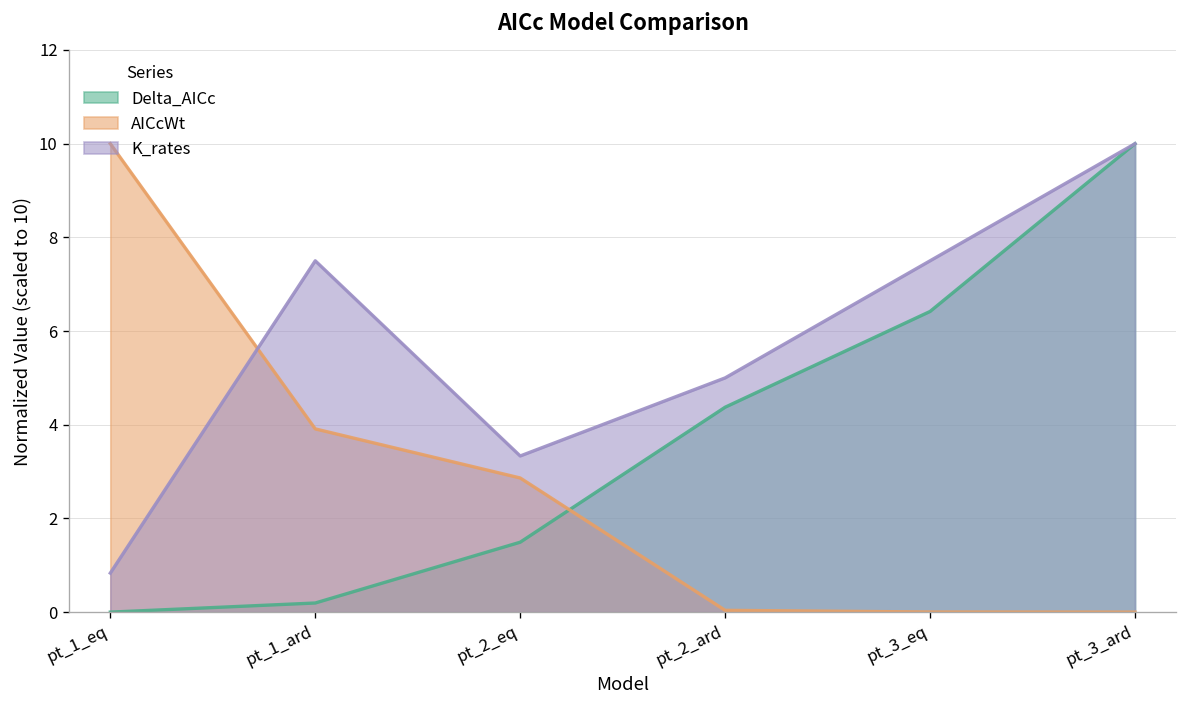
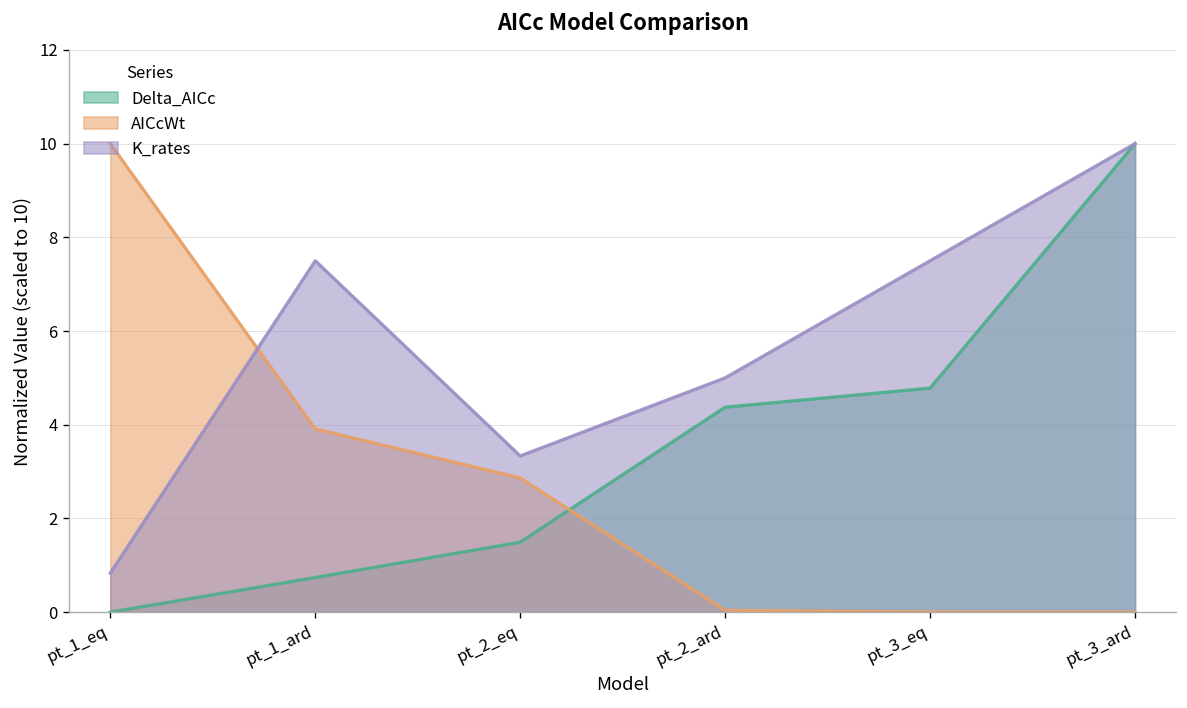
  {
    "Delta_AICc": {
      "pt_1_eq": 0.0,
-     "pt_1_ard": 0.2,
+     "pt_1_ard": 0.7,
      "pt_2_eq": 1.5,
      "pt_2_ard": 4.4,
-     "pt_3_eq": 6.4
+     "pt_3_eq": 4.8
    },
    "AICcWt": {
      "pt_1_eq": 10.0,
      "pt_1_ard": 3.9,
      "pt_2_eq": 2.9,
      "pt_2_ard": 0.0,
      "pt_3_eq": 0.0,
      "pt_3_ard": 0.0
    },
    "K_rates": {
      "pt_1_eq": 0.8,
      "pt_1_ard": 7.5,
      "pt_2_eq": 3.3,
      "pt_2_ard": 5.0,
      "pt_3_eq": 7.5
    }
  }
